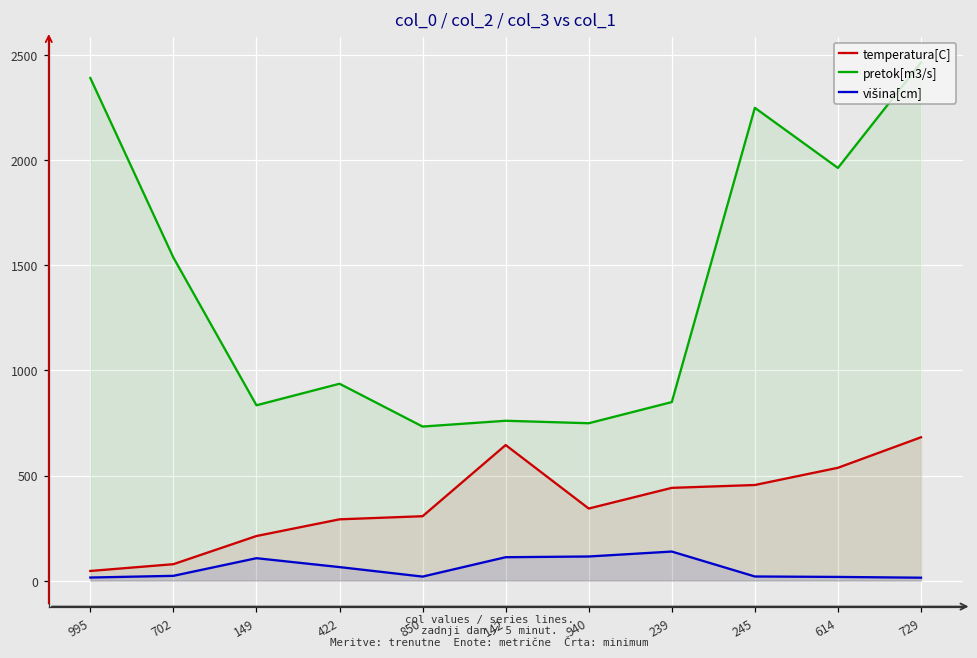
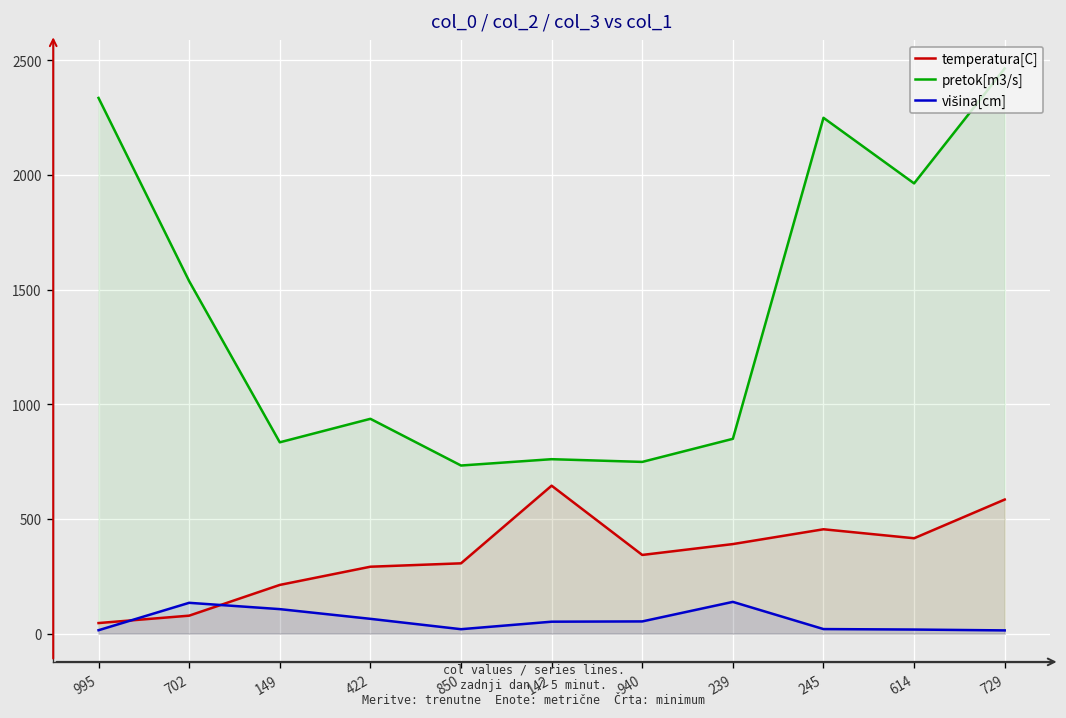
  {
    "temperatura[C]": {
      "995": 50,
      "702": 80,
      "149": 210,
      "422": 290,
      "850": 310,
      "142": 650,
      "940": 340,
-     "239": 440,
+     "239": 390,
      "245": 460,
-     "614": 540,
-     "729": 680
+     "614": 420,
+     "729": 580
    },
    "pretok[m3/s]": {
-     "995": 2390,
+     "995": 2340,
      "702": 1540,
      "149": 830,
      "422": 940,
      "850": 730,
      "142": 760,
      "940": 750,
      "239": 850,
      "245": 2250,
      "614": 1960
    },
    "višina[cm]": {
      "995": 10,
-     "702": 20,
+     "702": 130,
      "149": 110,
      "422": 60,
      "850": 20,
-     "142": 110,
-     "940": 110,
+     "142": 50,
+     "940": 50,
      "239": 140,
      "245": 20,
      "614": 20,
      "729": 10
    }
  }
